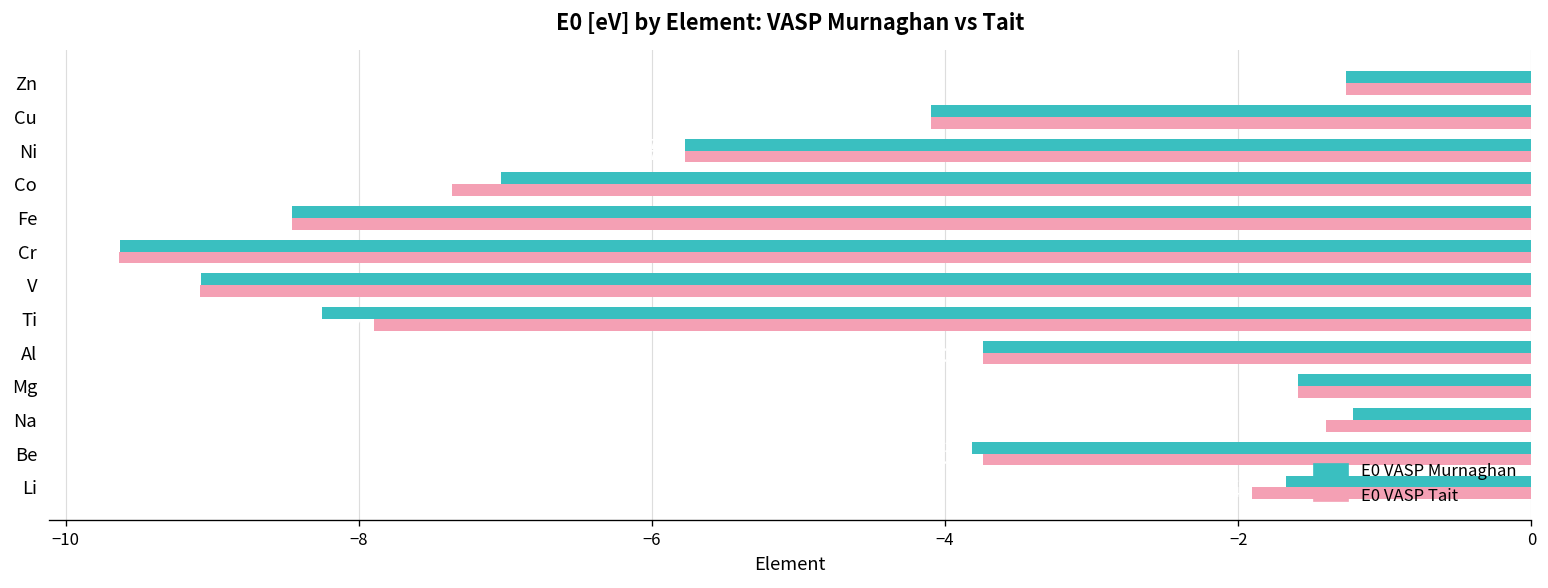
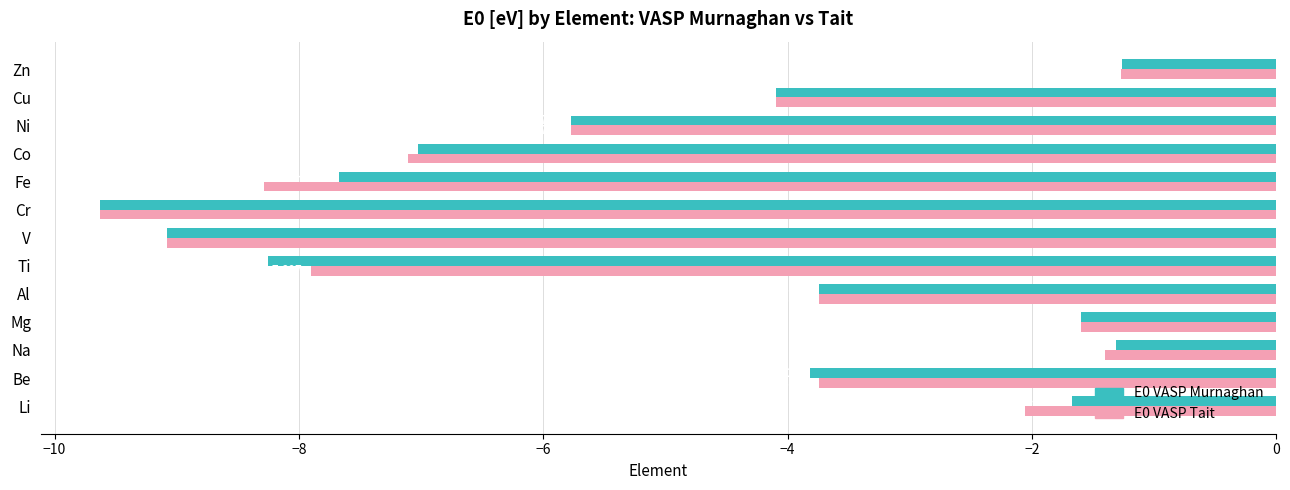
  {
    "E0 VASP Murnaghan": {
      "Zn": -1.27,
      "Cu": -4.09,
      "Ni": -5.78,
      "Co": -7.03,
-     "Fe": -8.45,
+     "Fe": -7.67,
      "Cr": -9.63,
      "V": -9.08,
      "Ti": -8.25,
      "Al": -3.74,
      "Mg": -1.59,
-     "Na": -1.22,
+     "Na": -1.31,
      "Be": -3.82,
      "Li": -1.68
    },
    "E0 VASP Tait": {
      "Zn": -1.27,
      "Cu": -4.10,
      "Ni": -5.78,
-     "Co": -7.36,
-     "Fe": -8.46,
+     "Co": -7.11,
+     "Fe": -8.28,
      "Cr": -9.63,
      "V": -9.08,
      "Ti": -7.90,
      "Al": -3.74,
      "Mg": -1.59,
      "Na": -1.40,
      "Be": -3.74,
-     "Li": -1.90
+     "Li": -2.06
    }
  }
